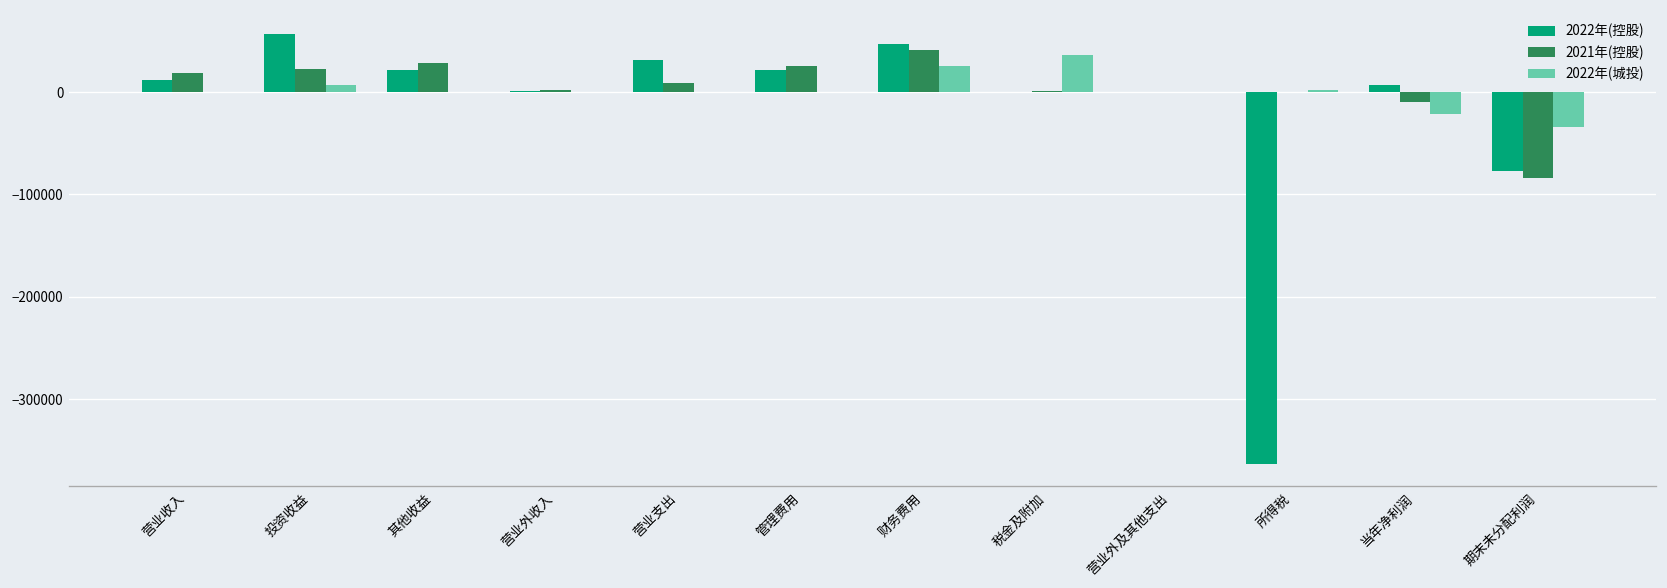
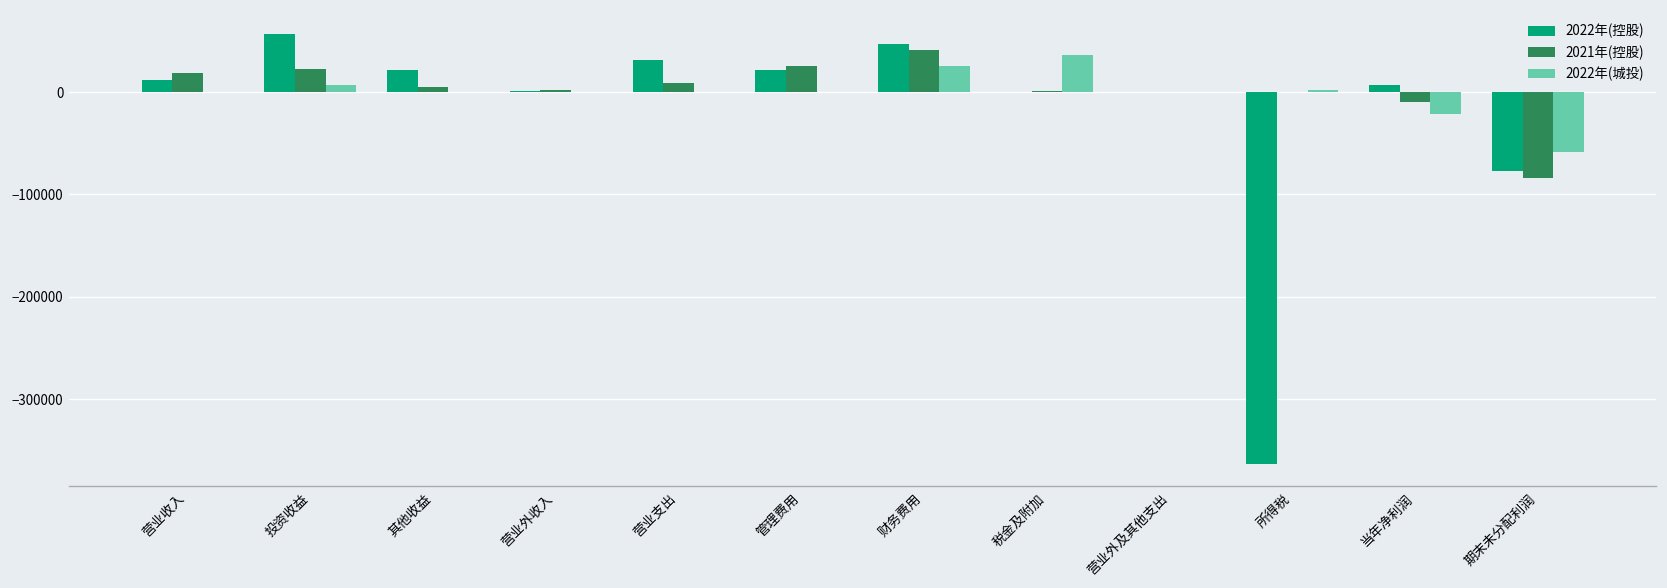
  {
    "2022年(控股)": {
      "营业收入": 10000,
      "投资收益": 60000,
      "其他收益": 20000,
      "营业支出": 30000,
      "管理费用": 20000,
      "财务费用": 50000,
      "所得税": -360000,
      "当年净利润": 10000,
      "期末未分配利润": -80000
    },
    "2021年(控股)": {
      "营业收入": 20000,
      "投资收益": 20000,
-     "其他收益": 30000,
+     "其他收益": 10000,
      "营业支出": 10000,
      "管理费用": 30000,
      "财务费用": 40000,
      "所得税": 0,
      "当年净利润": -10000,
      "期末未分配利润": -80000
    },
    "2022年(城投)": {
      "营业收入": 0,
      "投资收益": 10000,
      "其他收益": 0,
      "营业外收入": 0,
      "营业支出": 0,
      "财务费用": 30000,
      "税金及附加": 40000,
      "营业外及其他支出": 0,
      "当年净利润": -20000,
-     "期末未分配利润": -30000
+     "期末未分配利润": -60000
    }
  }
